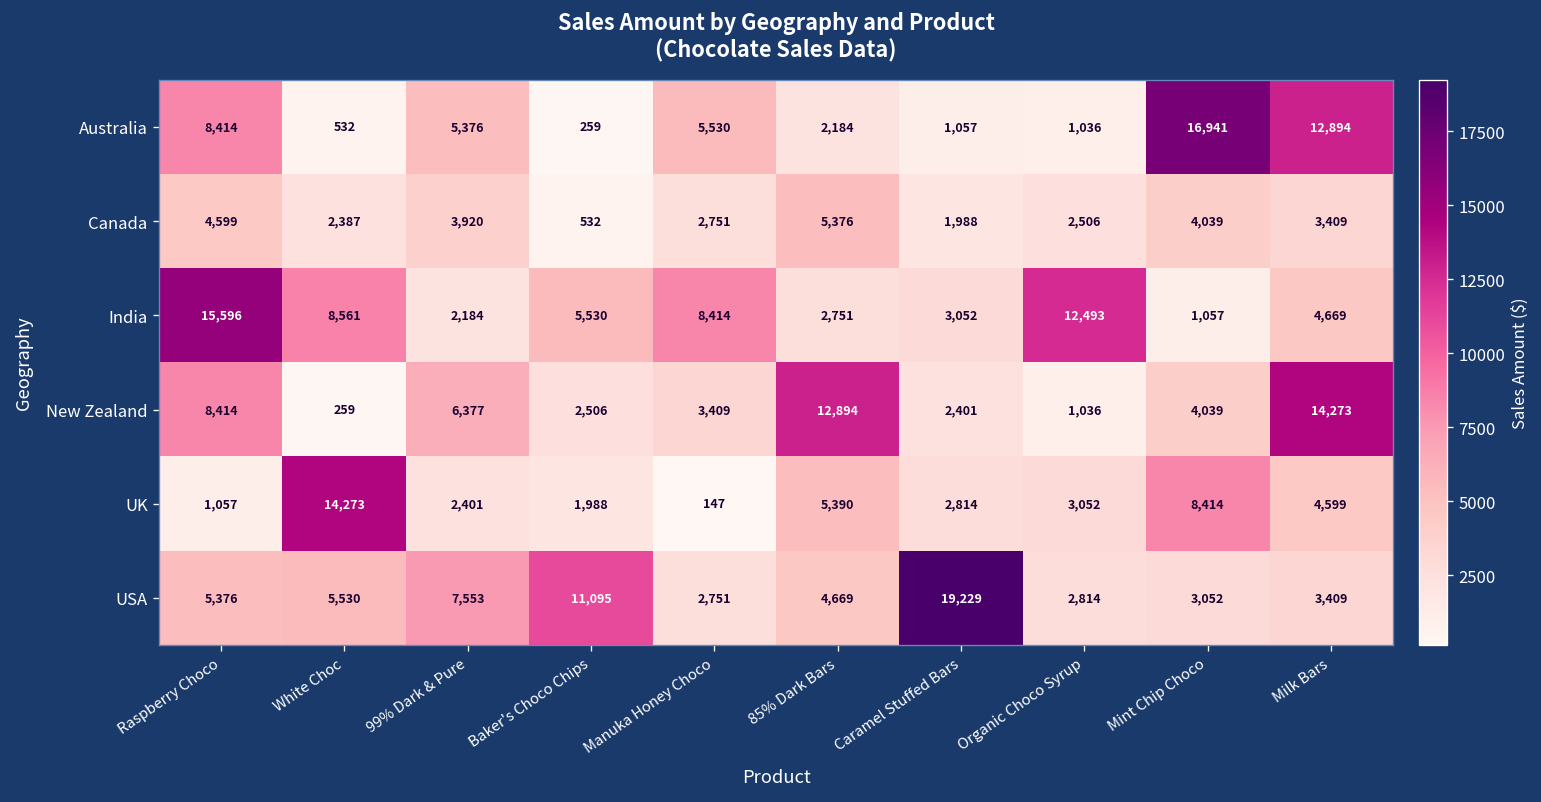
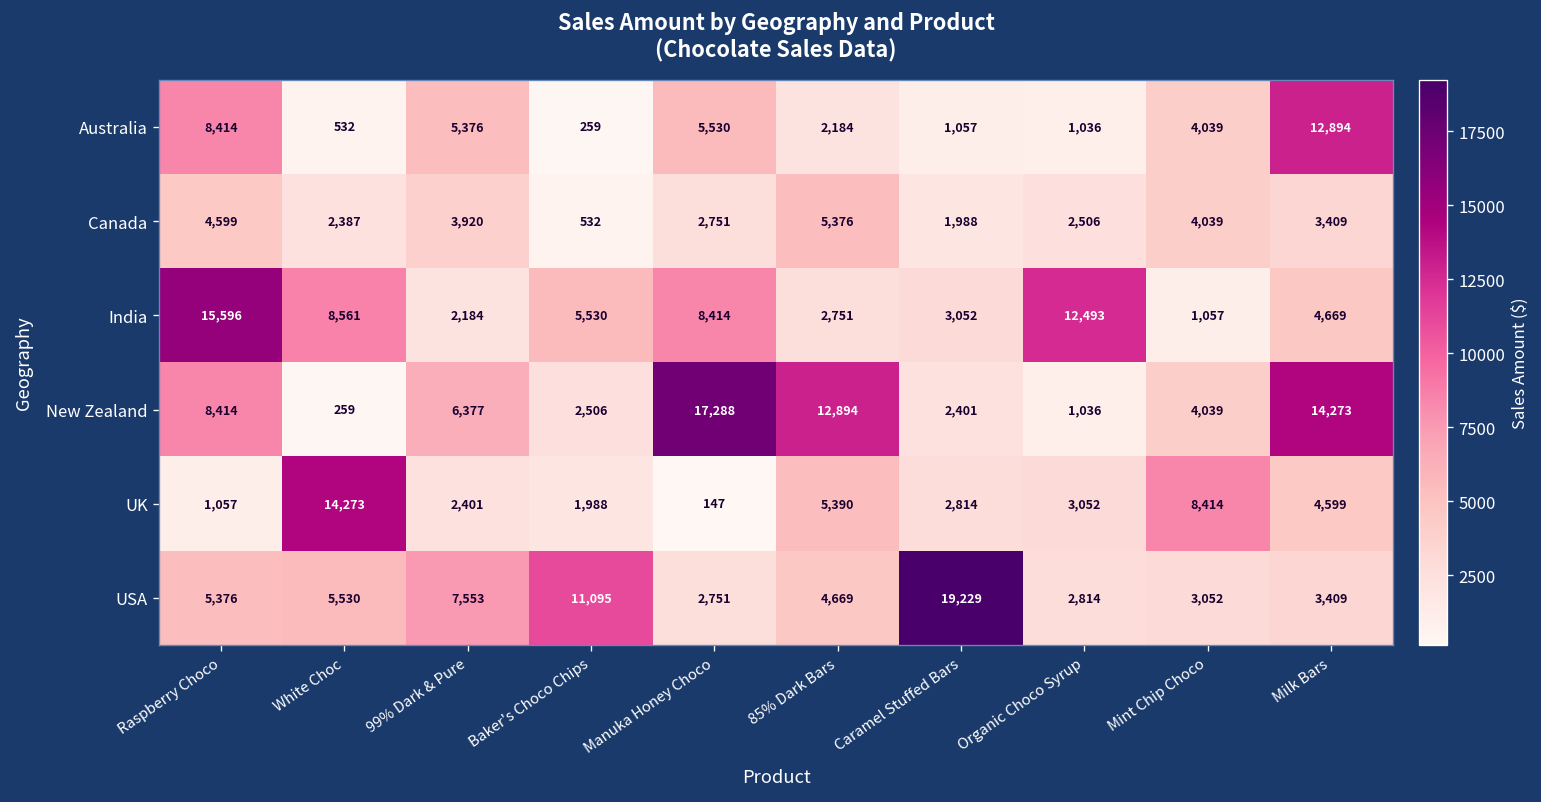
  {
    "Australia": {
      "Raspberry Choco": "8,414",
      "White Choc": "532",
      "99% Dark & Pure": "5,376",
      "Baker's Choco Chips": "259",
      "Manuka Honey Choco": "5,530",
      "85% Dark Bars": "2,184",
      "Caramel Stuffed Bars": "1,057",
      "Organic Choco Syrup": "1,036",
-     "Mint Chip Choco": "16,941",
+     "Mint Chip Choco": "4,039",
      "Milk Bars": "12,894"
    },
    "Canada": {
      "Raspberry Choco": "4,599",
      "White Choc": "2,387",
      "99% Dark & Pure": "3,920",
      "Baker's Choco Chips": "532",
      "Manuka Honey Choco": "2,751",
      "85% Dark Bars": "5,376",
      "Caramel Stuffed Bars": "1,988",
      "Organic Choco Syrup": "2,506",
      "Mint Chip Choco": "4,039",
      "Milk Bars": "3,409"
    },
    "India": {
      "Raspberry Choco": "15,596",
      "White Choc": "8,561",
      "99% Dark & Pure": "2,184",
      "Baker's Choco Chips": "5,530",
      "Manuka Honey Choco": "8,414",
      "85% Dark Bars": "2,751",
      "Caramel Stuffed Bars": "3,052",
      "Organic Choco Syrup": "12,493",
      "Mint Chip Choco": "1,057",
      "Milk Bars": "4,669"
    },
    "New Zealand": {
      "Raspberry Choco": "8,414",
      "White Choc": "259",
      "99% Dark & Pure": "6,377",
      "Baker's Choco Chips": "2,506",
-     "Manuka Honey Choco": "3,409",
+     "Manuka Honey Choco": "17,288",
      "85% Dark Bars": "12,894",
      "Caramel Stuffed Bars": "2,401",
      "Organic Choco Syrup": "1,036",
      "Mint Chip Choco": "4,039",
      "Milk Bars": "14,273"
    },
    "UK": {
      "Raspberry Choco": "1,057",
      "White Choc": "14,273",
      "99% Dark & Pure": "2,401",
      "Baker's Choco Chips": "1,988",
      "Manuka Honey Choco": "147",
      "85% Dark Bars": "5,390",
      "Caramel Stuffed Bars": "2,814",
      "Organic Choco Syrup": "3,052",
      "Mint Chip Choco": "8,414",
      "Milk Bars": "4,599"
    },
    "USA": {
      "Raspberry Choco": "5,376",
      "White Choc": "5,530",
      "99% Dark & Pure": "7,553",
      "Baker's Choco Chips": "11,095",
      "Manuka Honey Choco": "2,751",
      "85% Dark Bars": "4,669",
      "Caramel Stuffed Bars": "19,229",
      "Organic Choco Syrup": "2,814",
      "Mint Chip Choco": "3,052",
      "Milk Bars": "3,409"
    }
  }
